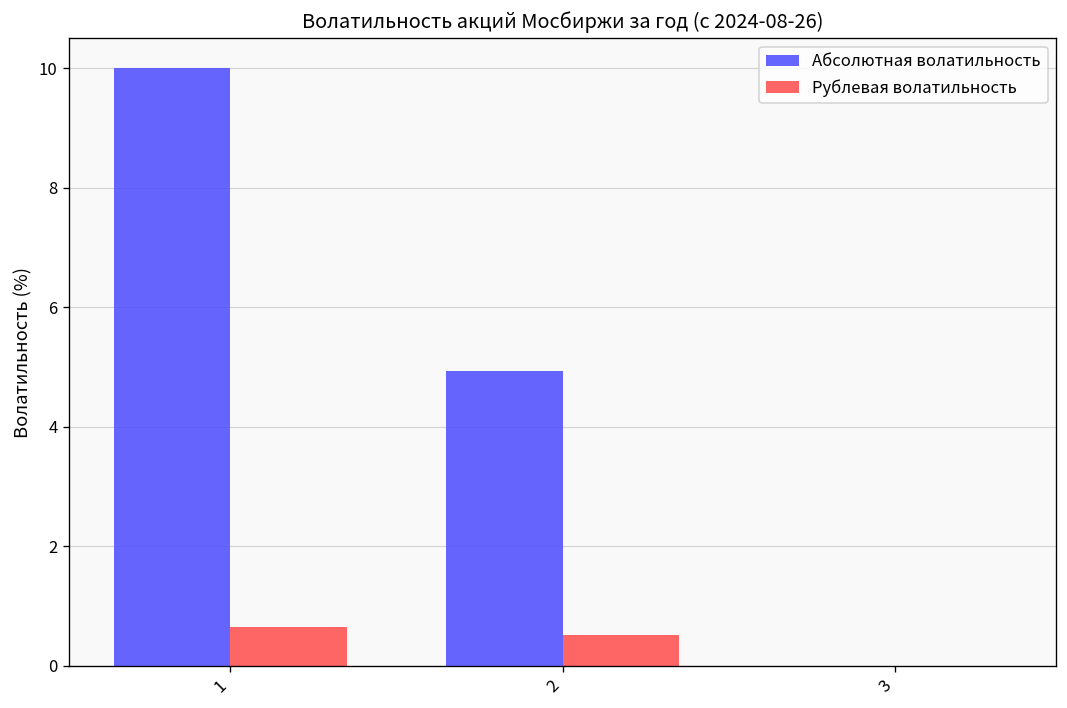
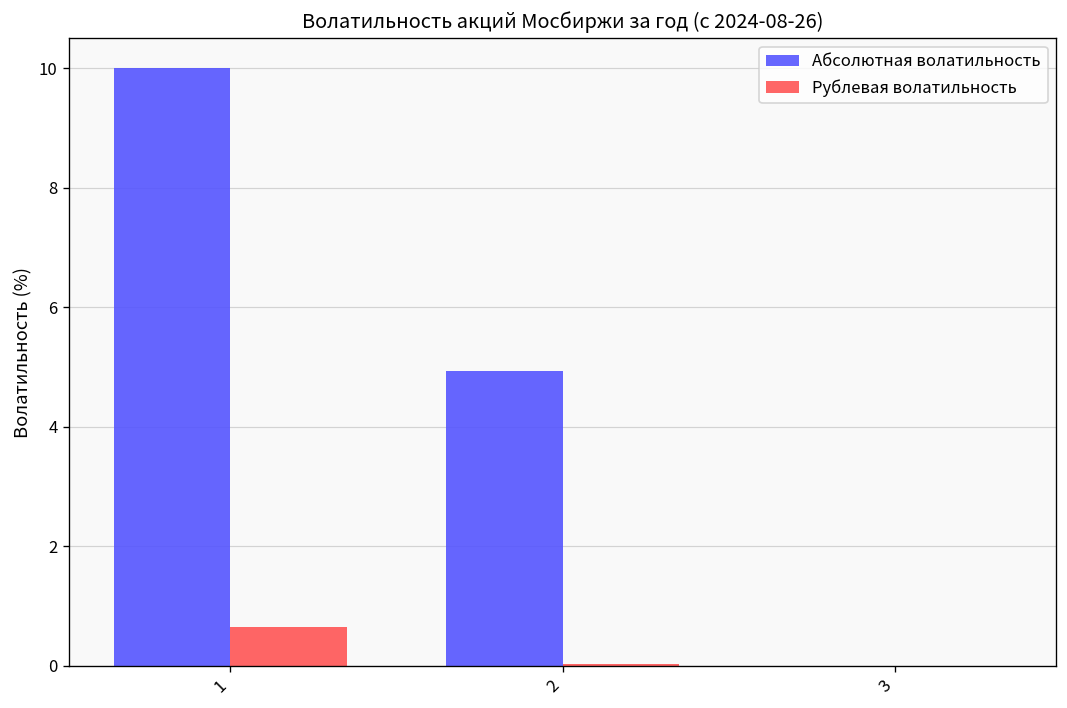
  {
    "Абсолютная волатильность": {
      "1": 10.0,
      "2": 4.9,
      "3": 0.0
    },
    "Рублевая волатильность": {
      "1": 0.6,
-     "2": 0.5,
+     "2": 0.0,
      "3": 0.0
    }
  }
